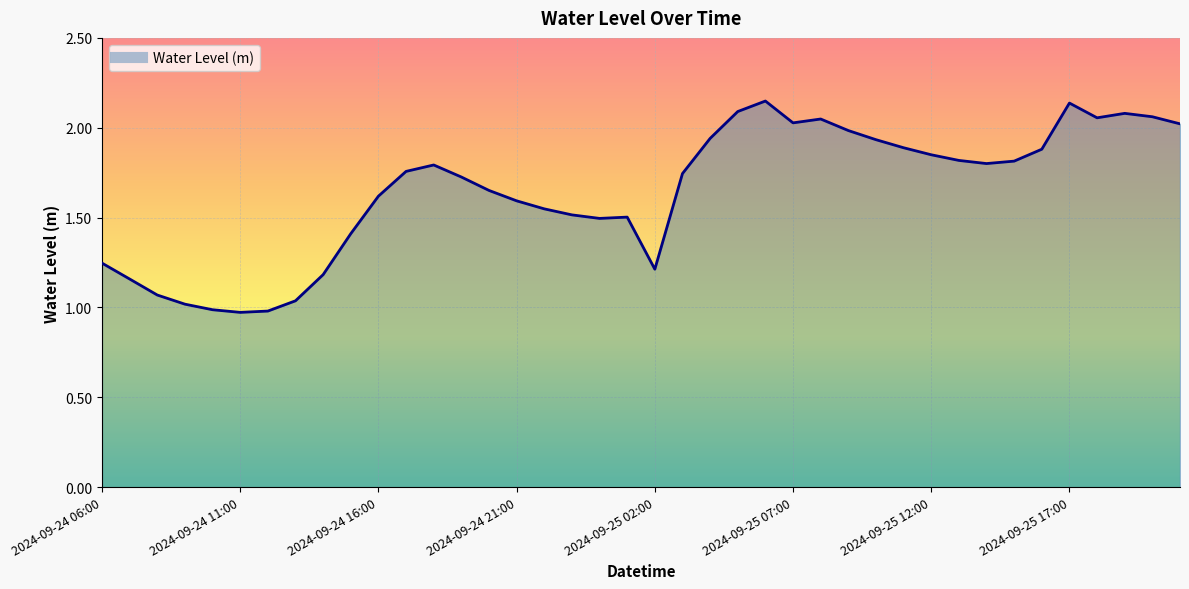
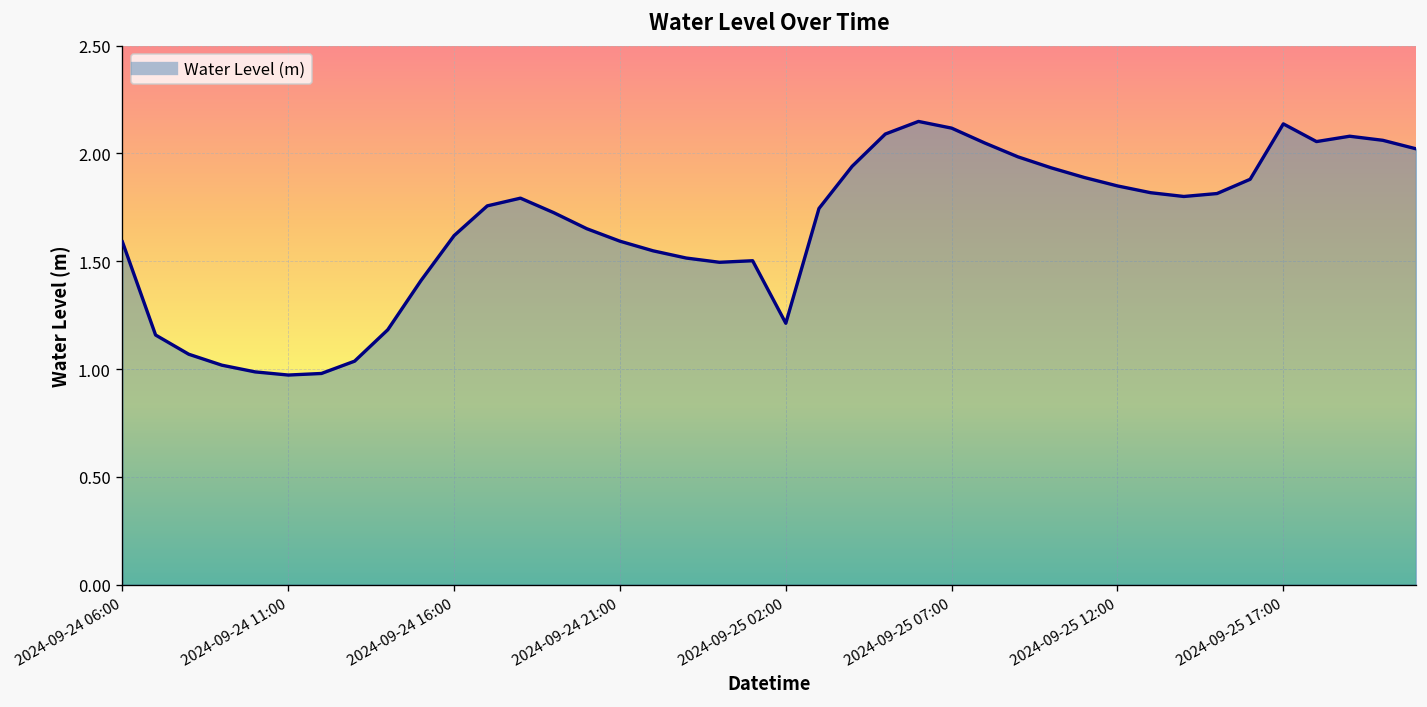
  {
-   "2024-09-24 06:00": 1.25,
+   "2024-09-24 06:00": 1.59,
    "2024-09-24 11:00": 0.97,
    "2024-09-24 16:00": 1.62,
    "2024-09-24 21:00": 1.59,
    "2024-09-25 02:00": 1.21,
-   "2024-09-25 07:00": 2.03,
+   "2024-09-25 07:00": 2.12,
    "2024-09-25 12:00": 1.85,
    "2024-09-25 17:00": 2.14
  }
